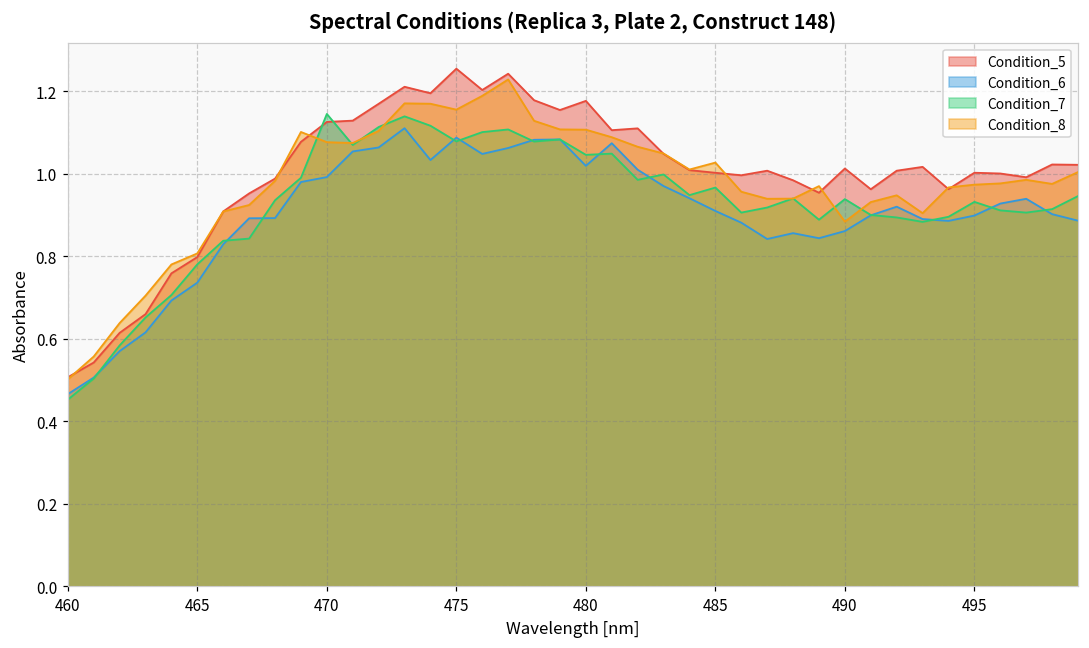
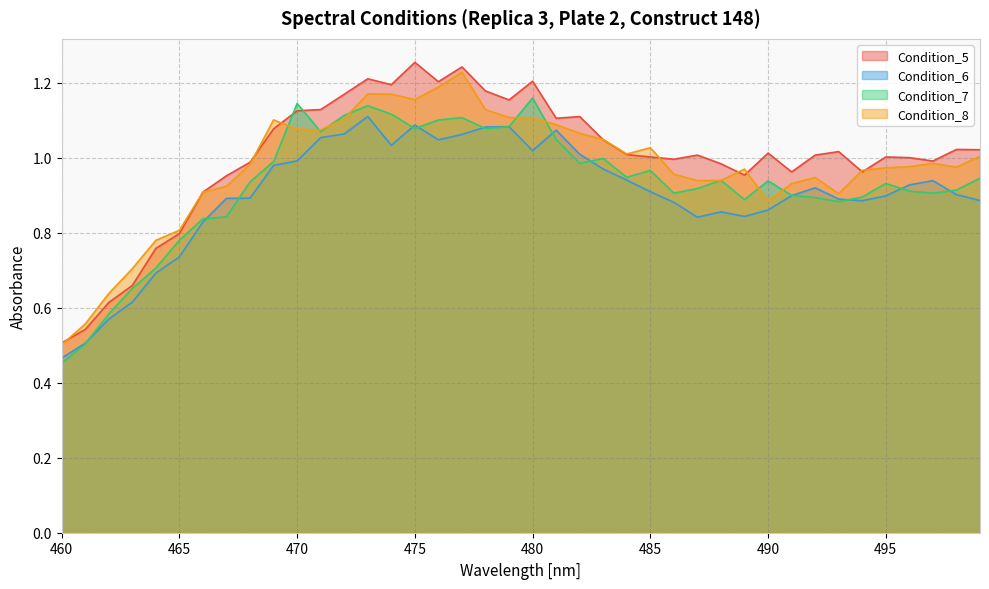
  {
    "Condition_5": {
      "465": 0.80,
      "470": 1.13,
      "475": 1.25,
-     "480": 1.18,
+     "480": 1.20,
      "485": 1.00,
      "490": 1.01,
      "495": 1.00
    },
    "Condition_6": {
      "460": 0.47,
      "465": 0.74,
      "470": 0.99,
      "475": 1.09,
      "480": 1.02,
      "485": 0.91,
      "490": 0.86,
      "495": 0.90
    },
    "Condition_7": {
      "460": 0.45,
      "465": 0.78,
      "470": 1.14,
      "475": 1.08,
-     "480": 1.05,
+     "480": 1.16,
      "485": 0.97,
      "490": 0.94,
      "495": 0.93
    },
    "Condition_8": {
      "465": 0.81,
      "470": 1.08,
      "475": 1.16,
      "480": 1.11,
      "485": 1.03,
      "490": 0.88,
      "495": 0.97
    }
  }
